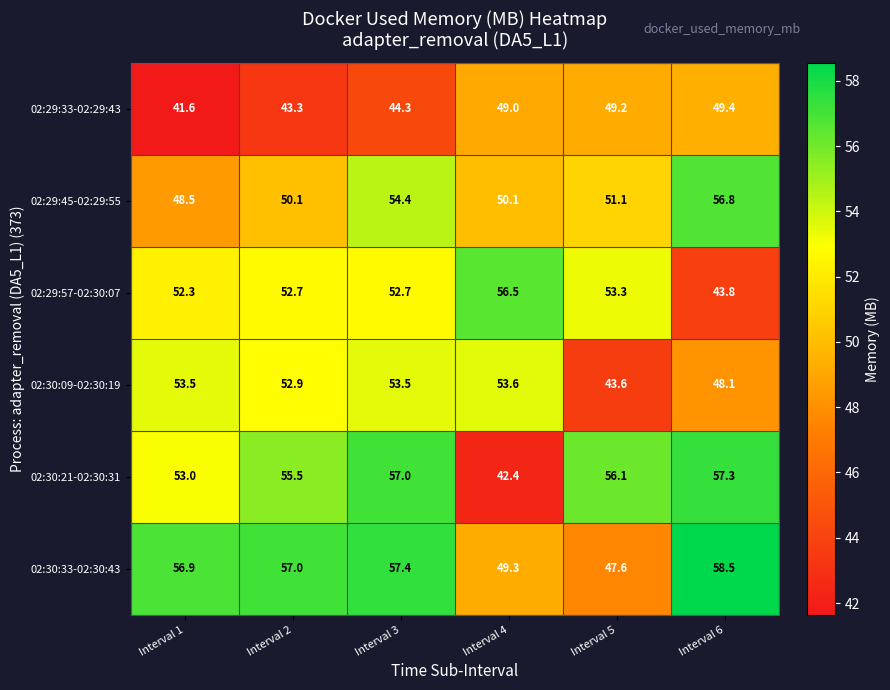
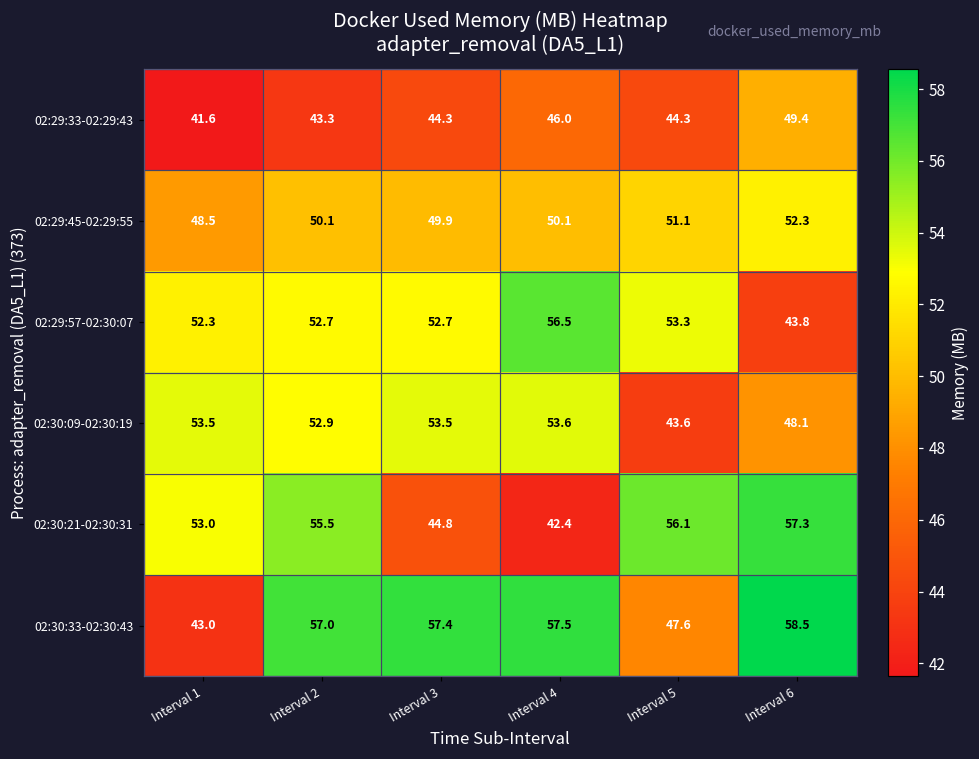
  {
    "02:29:33-02:29:43": {
      "Interval 1": 41.6,
      "Interval 2": 43.3,
      "Interval 3": 44.3,
-     "Interval 4": 49.0,
-     "Interval 5": 49.2,
+     "Interval 4": 46.0,
+     "Interval 5": 44.3,
      "Interval 6": 49.4
    },
    "02:29:45-02:29:55": {
      "Interval 1": 48.5,
      "Interval 2": 50.1,
-     "Interval 3": 54.4,
+     "Interval 3": 49.9,
      "Interval 4": 50.1,
      "Interval 5": 51.1,
-     "Interval 6": 56.8
+     "Interval 6": 52.3
    },
    "02:29:57-02:30:07": {
      "Interval 1": 52.3,
      "Interval 2": 52.7,
      "Interval 3": 52.7,
      "Interval 4": 56.5,
      "Interval 5": 53.3,
      "Interval 6": 43.8
    },
    "02:30:09-02:30:19": {
      "Interval 1": 53.5,
      "Interval 2": 52.9,
      "Interval 3": 53.5,
      "Interval 4": 53.6,
      "Interval 5": 43.6,
      "Interval 6": 48.1
    },
    "02:30:21-02:30:31": {
      "Interval 1": 53.0,
      "Interval 2": 55.5,
-     "Interval 3": 57.0,
+     "Interval 3": 44.8,
      "Interval 4": 42.4,
      "Interval 5": 56.1,
      "Interval 6": 57.3
    },
    "02:30:33-02:30:43": {
-     "Interval 1": 56.9,
+     "Interval 1": 43.0,
      "Interval 2": 57.0,
      "Interval 3": 57.4,
-     "Interval 4": 49.3,
+     "Interval 4": 57.5,
      "Interval 5": 47.6,
      "Interval 6": 58.5
    }
  }
